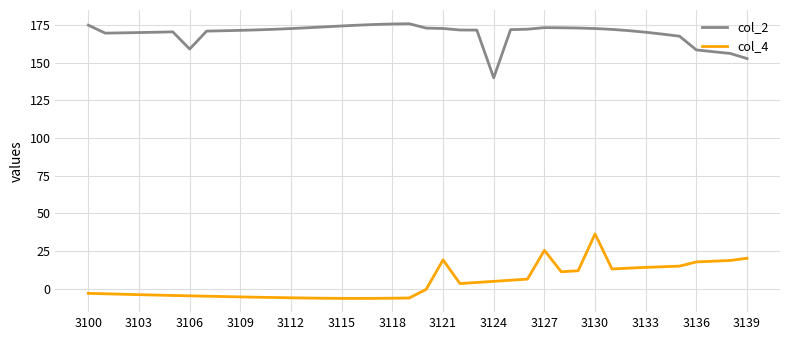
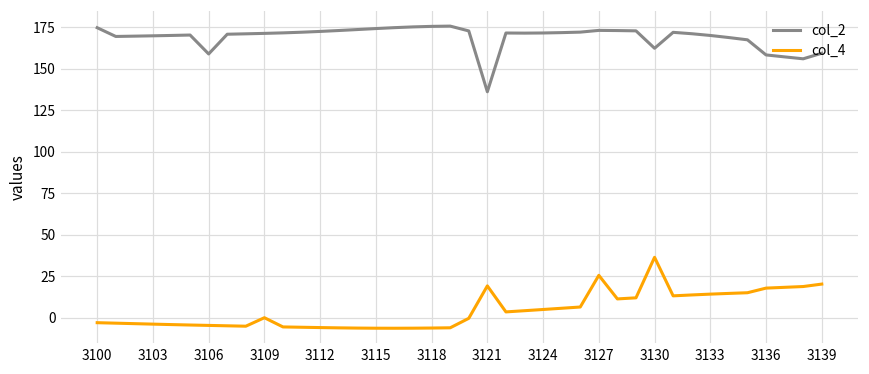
  {
    "col_2": {
      "3100": 175,
      "3103": 170,
      "3106": 159,
      "3109": 171,
      "3112": 173,
      "3115": 174,
      "3118": 176,
-     "3121": 173,
-     "3124": 140,
+     "3121": 136,
+     "3124": 172,
      "3127": 173,
-     "3130": 173,
+     "3130": 162,
      "3133": 170,
      "3136": 158,
-     "3139": 153
+     "3139": 159
    },
    "col_4": {
      "3100": -3,
      "3103": -4,
      "3106": -5,
-     "3109": -5,
+     "3109": 0,
      "3112": -6,
      "3115": -6,
      "3118": -6,
      "3121": 19,
      "3124": 5,
      "3127": 25,
      "3130": 36,
      "3133": 14,
      "3136": 18,
      "3139": 20
    }
  }
